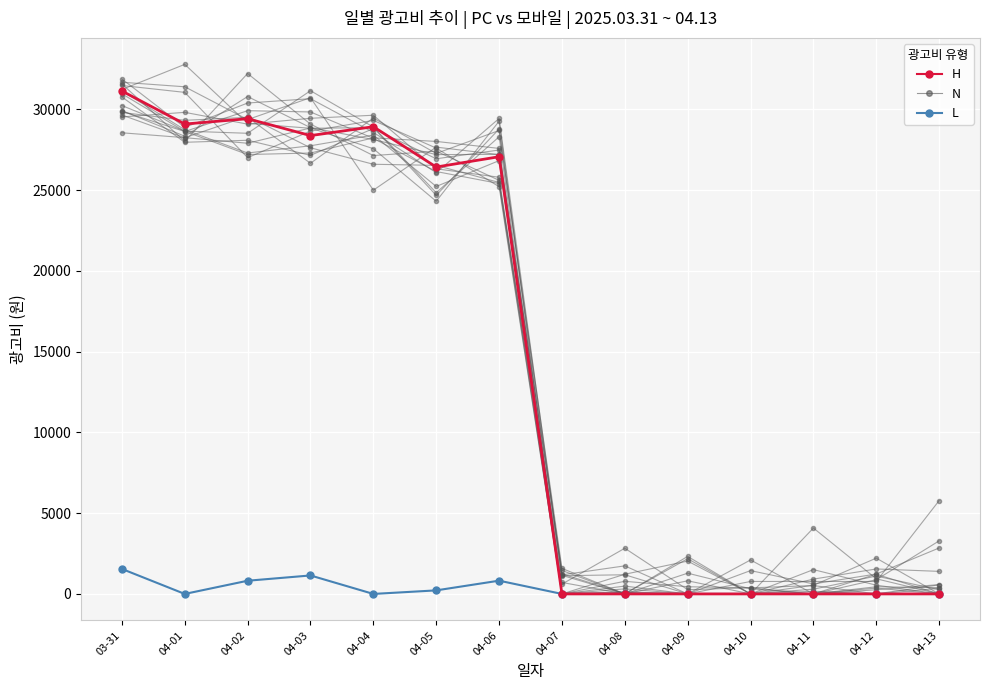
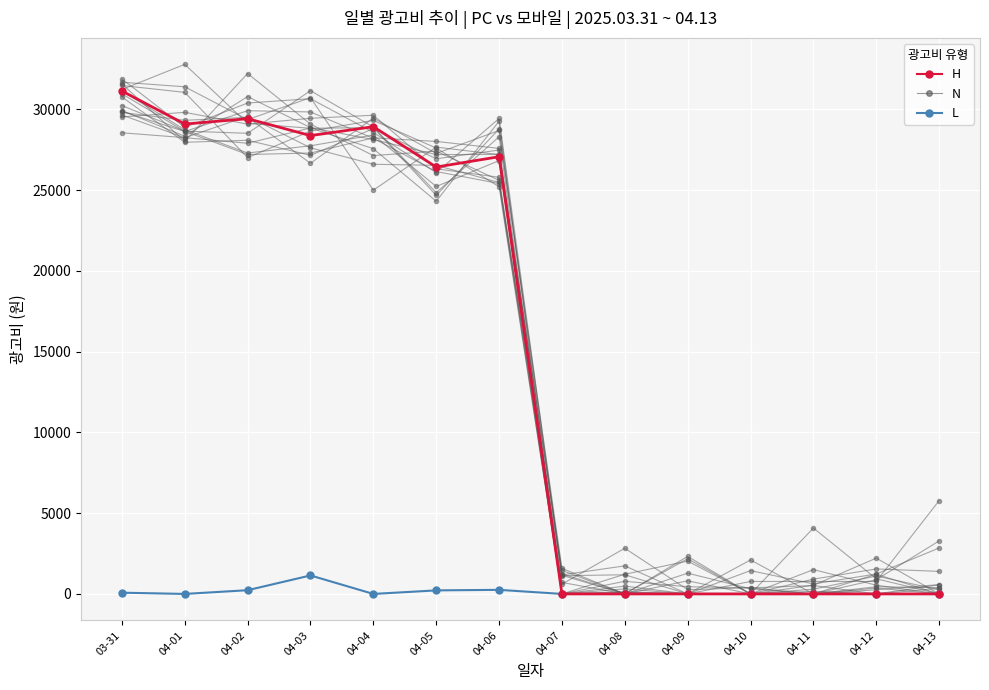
  {
    "L": {
-     "03-31": 1500,
+     "03-31": 100,
      "04-01": 0,
-     "04-02": 800,
+     "04-02": 200,
      "04-03": 1100,
      "04-04": 0,
      "04-05": 200,
-     "04-06": 800
+     "04-06": 300
    },
    "H": {
      "04-01": 29100,
      "04-03": 28400
    }
  }
